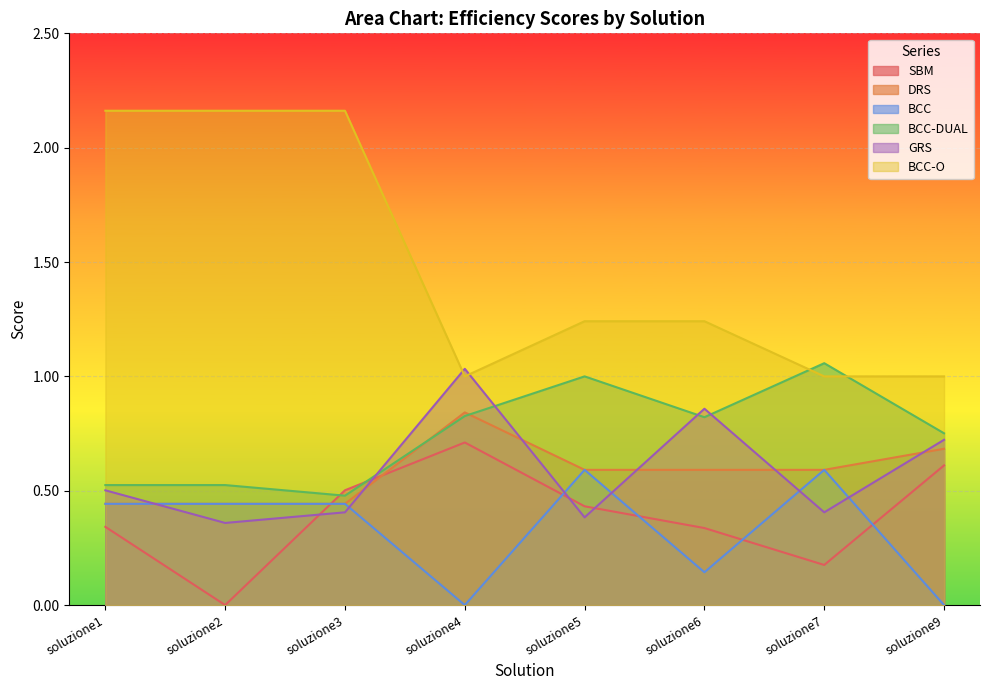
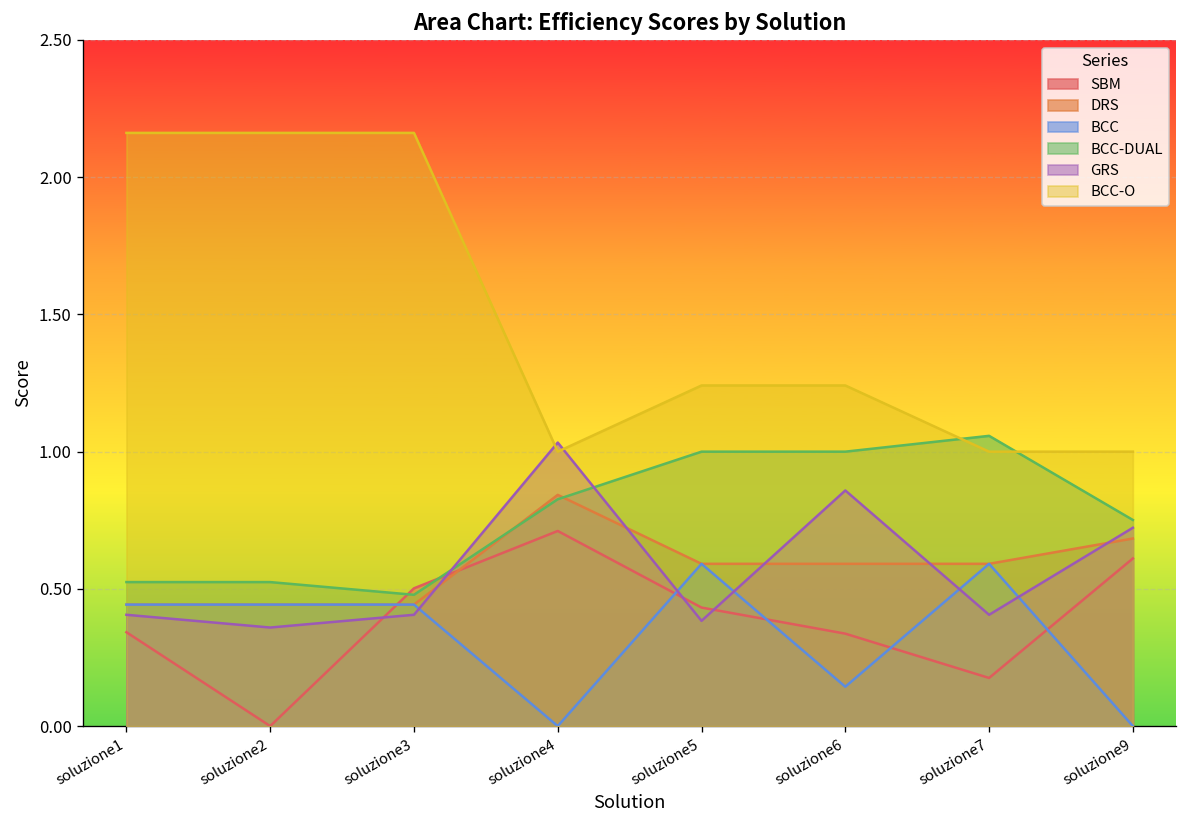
  {
    "BCC": {
      "soluzione4": 0.00,
      "soluzione6": 0.14,
      "soluzione9": 0.00
    },
    "BCC-DUAL": {
      "soluzione1": 0.52,
      "soluzione2": 0.52,
      "soluzione3": 0.48,
      "soluzione4": 0.83,
      "soluzione5": 1.00,
-     "soluzione6": 0.82,
+     "soluzione6": 1.00,
      "soluzione7": 1.06,
      "soluzione9": 0.75
    },
    "GRS": {
-     "soluzione1": 0.50,
+     "soluzione1": 0.41,
      "soluzione2": 0.36,
      "soluzione3": 0.41,
      "soluzione4": 1.03,
      "soluzione5": 0.38,
      "soluzione6": 0.86,
      "soluzione7": 0.41,
      "soluzione9": 0.72
    },
    "BCC-O": {
      "soluzione1": 2.16,
      "soluzione2": 2.16,
      "soluzione3": 2.16,
      "soluzione4": 1.00,
      "soluzione5": 1.24,
      "soluzione6": 1.24,
      "soluzione7": 1.00,
      "soluzione9": 1.00
    }
  }
